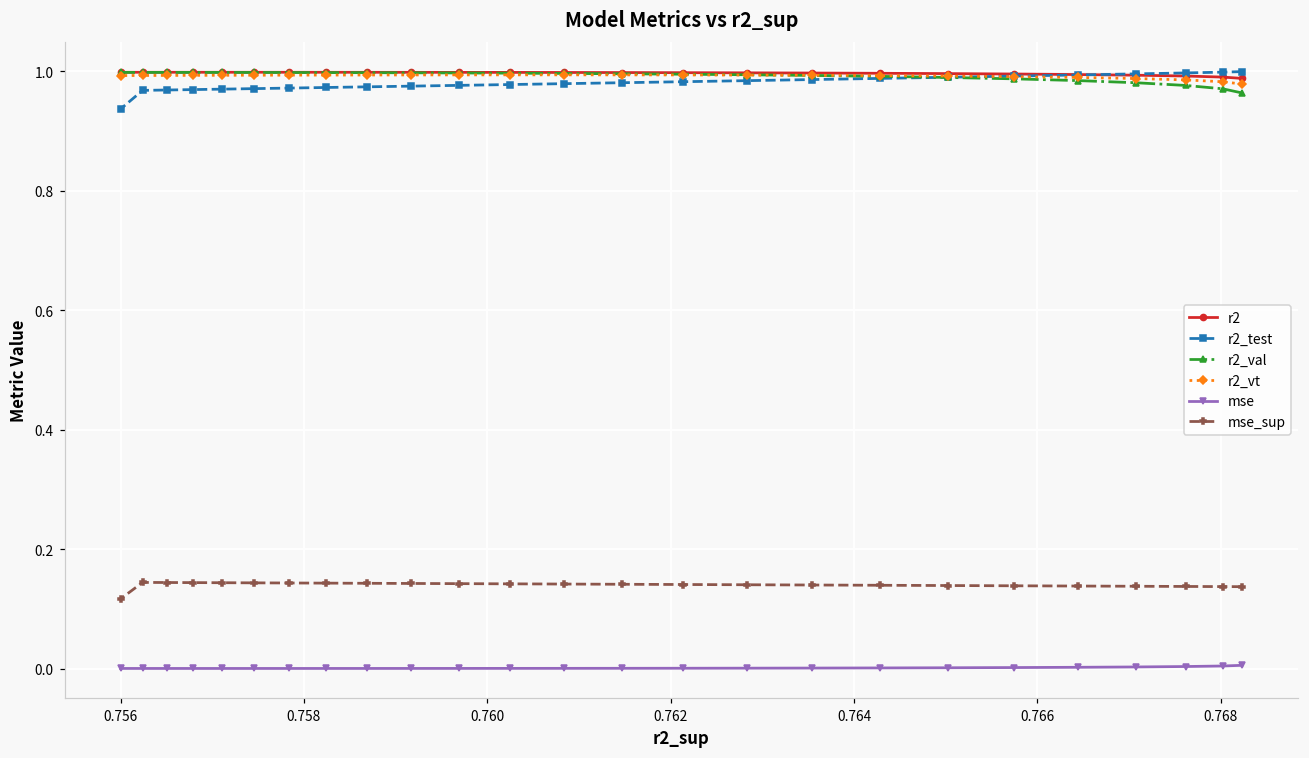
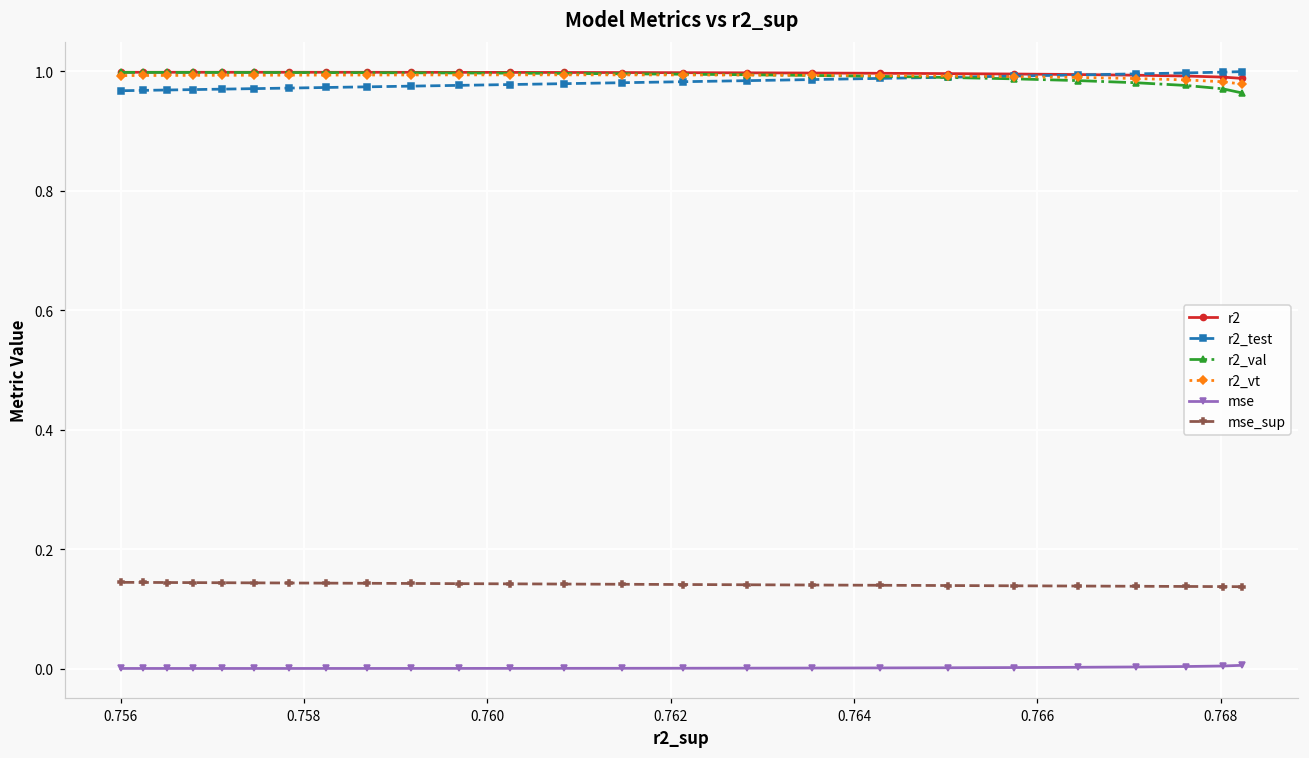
  {
    "r2_test": {
-     "0.756": 0.94
+     "0.756": 0.97
    },
    "r2_vt": {
      "0.756": 0.99
    },
    "mse": {
      "0.756": 0.00
    },
    "mse_sup": {
-     "0.756": 0.12
+     "0.756": 0.14
    }
  }
